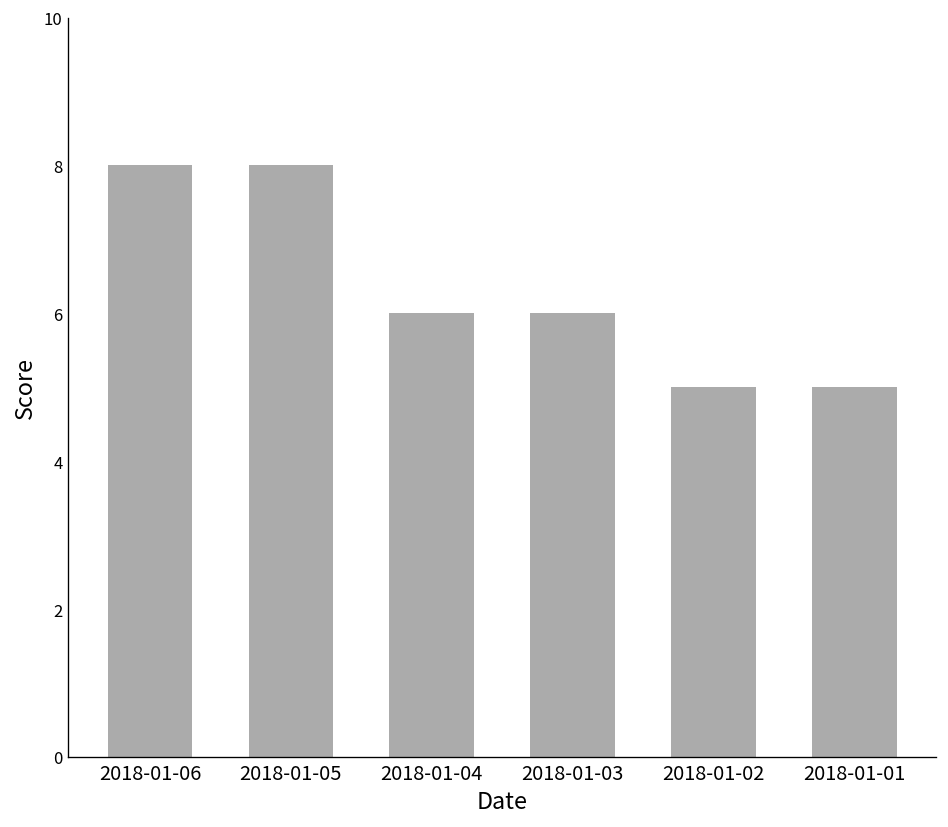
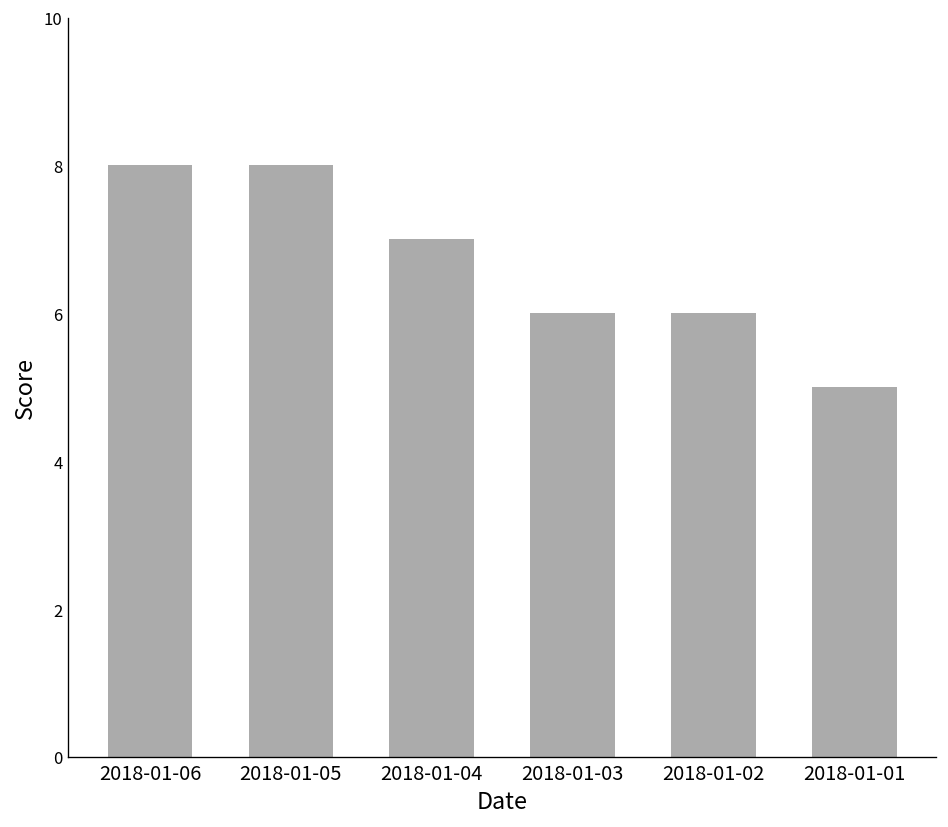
  {
    "2018-01-06": 8,
    "2018-01-05": 8,
-   "2018-01-04": 6,
+   "2018-01-04": 7,
    "2018-01-03": 6,
-   "2018-01-02": 5,
+   "2018-01-02": 6,
    "2018-01-01": 5
  }
